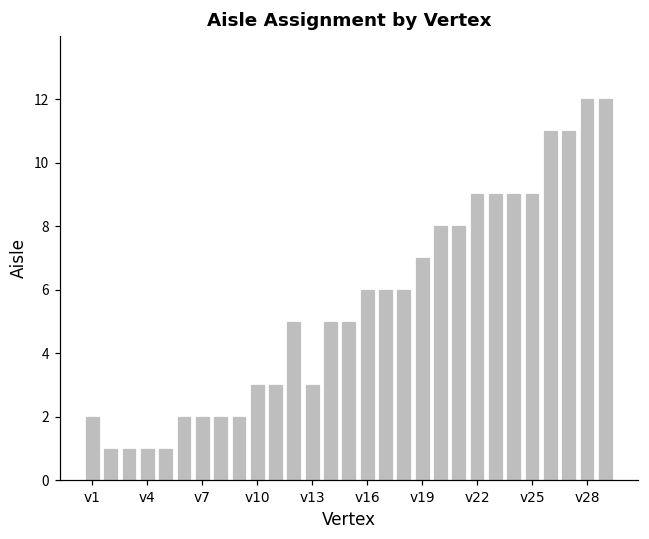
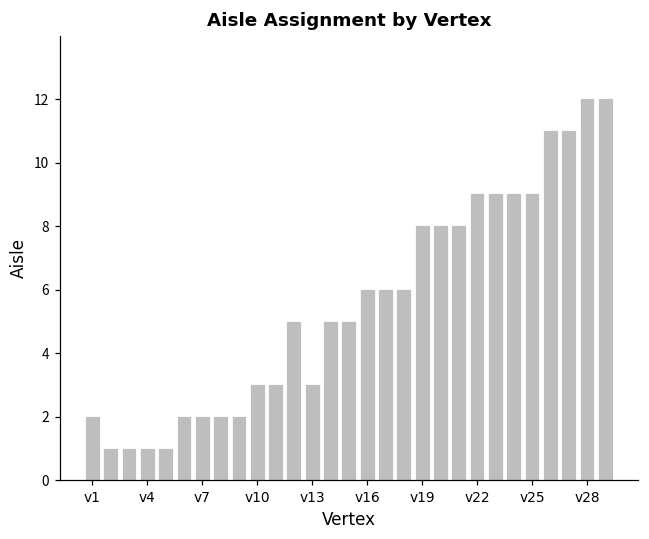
  {
    "v1": 2,
    "v4": 1,
    "v7": 2,
    "v10": 3,
    "v13": 3,
    "v16": 6,
-   "v19": 7,
+   "v19": 8,
    "v22": 9,
    "v25": 9,
    "v28": 12
  }
